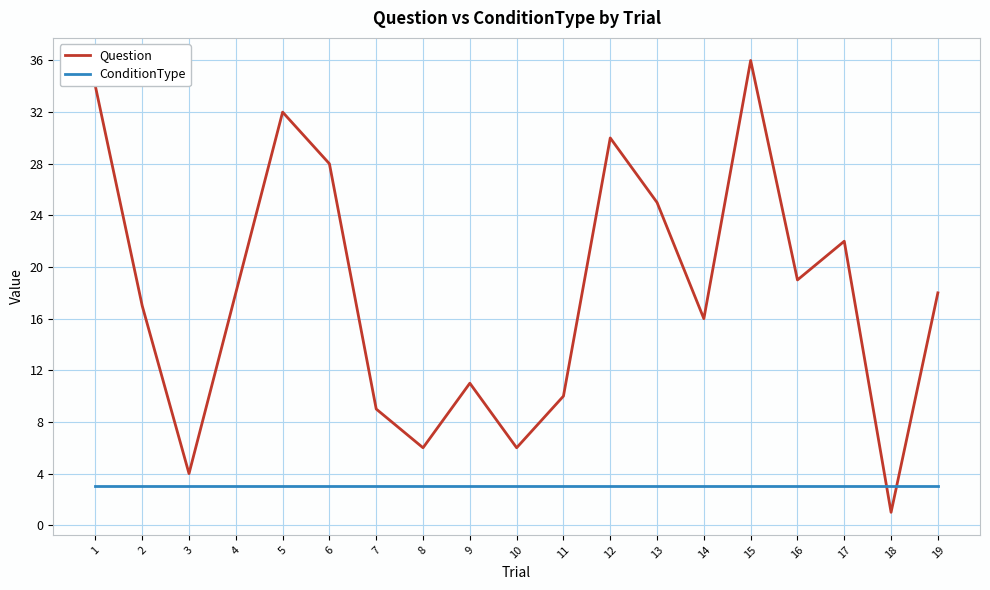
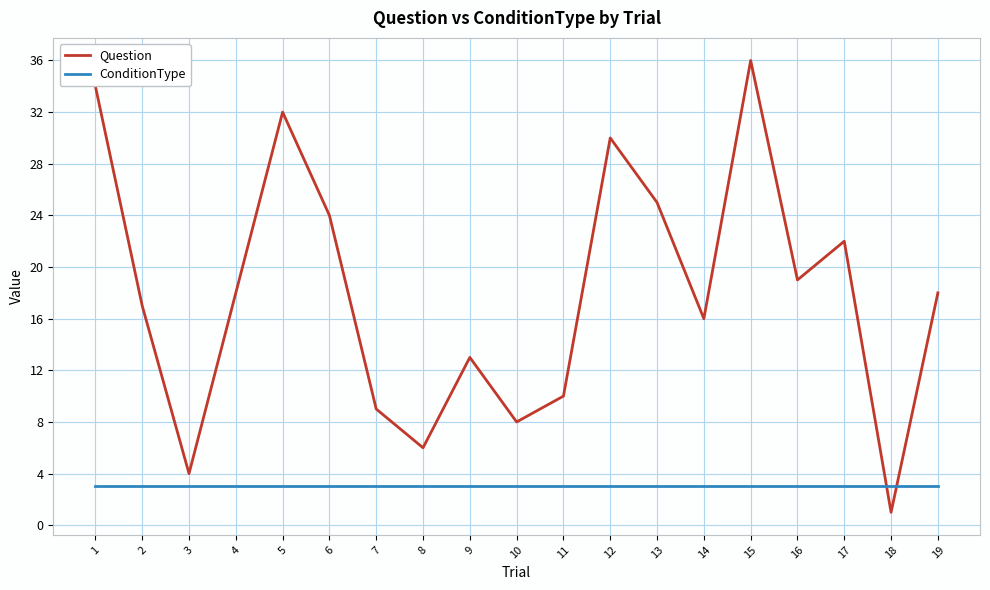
  {
    "Question": {
      "2": 17,
      "3": 4,
      "4": 18,
      "5": 32,
-     "6": 28,
+     "6": 24,
      "7": 9,
      "8": 6,
-     "9": 11,
-     "10": 6,
+     "9": 13,
+     "10": 8,
      "11": 10,
      "12": 30,
      "13": 25,
      "14": 16,
      "15": 36,
      "16": 19,
      "17": 22,
      "18": 1,
      "19": 18
    },
    "ConditionType": {
      "1": 3,
      "2": 3,
      "3": 3,
      "4": 3,
      "5": 3,
      "6": 3,
      "7": 3,
      "8": 3,
      "9": 3,
      "10": 3,
      "11": 3,
      "12": 3,
      "13": 3,
      "14": 3,
      "15": 3,
      "16": 3,
      "17": 3,
      "18": 3,
      "19": 3
    }
  }
